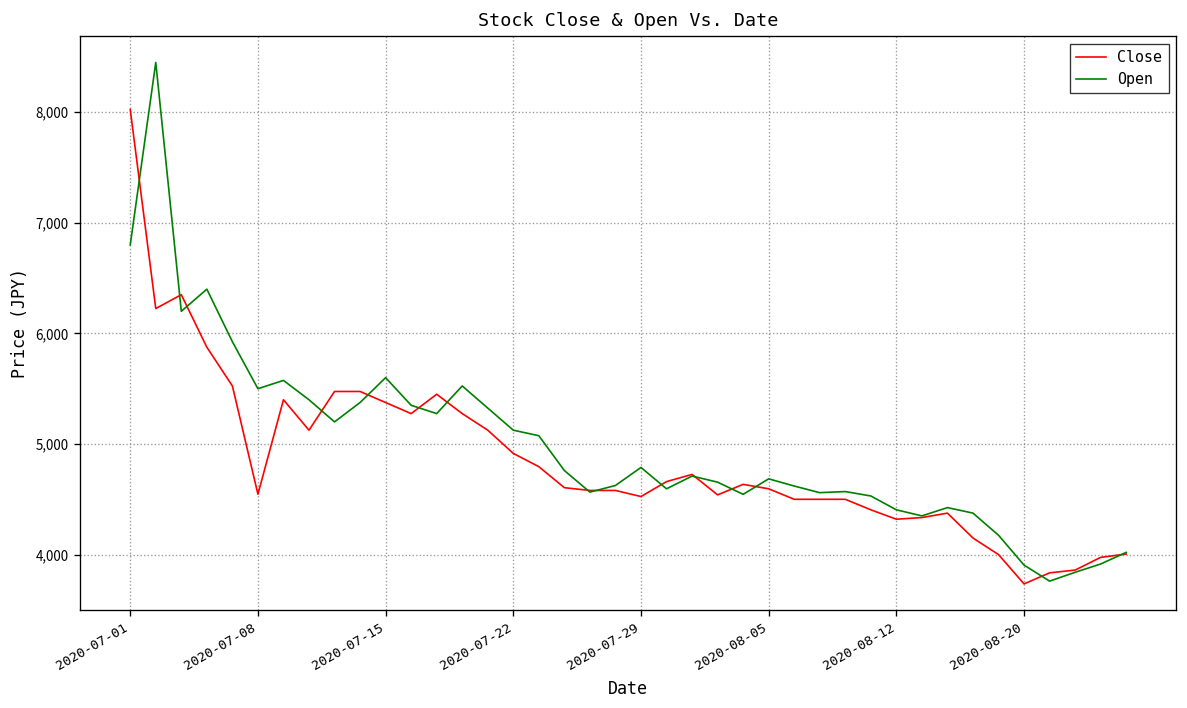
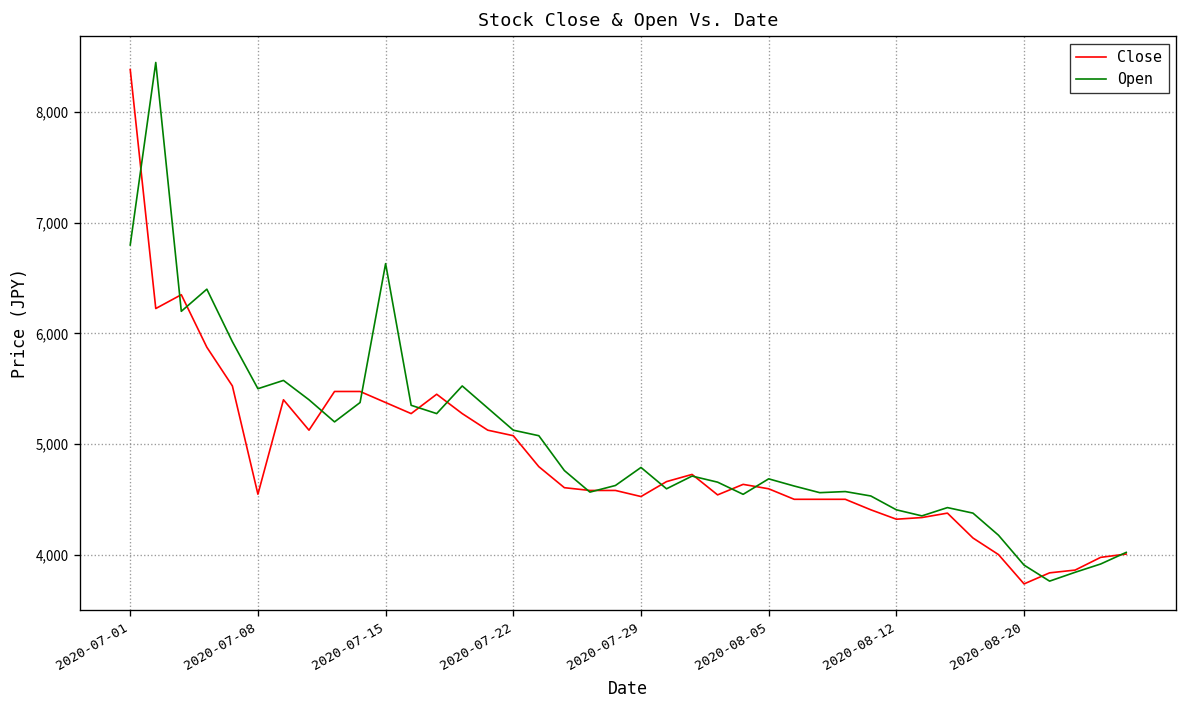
  {
    "Close": {
-     "2020-07-01": "8,000",
+     "2020-07-01": "8,400",
      "2020-07-08": "4,500",
      "2020-07-15": "5,400",
-     "2020-07-22": "4,900",
+     "2020-07-22": "5,100",
      "2020-07-29": "4,500",
      "2020-08-05": "4,600",
      "2020-08-12": "4,300",
      "2020-08-20": "3,700"
    },
    "Open": {
      "2020-07-01": "6,800",
      "2020-07-08": "5,500",
-     "2020-07-15": "5,600",
+     "2020-07-15": "6,600",
      "2020-07-22": "5,100",
      "2020-07-29": "4,800",
      "2020-08-05": "4,700",
      "2020-08-12": "4,400",
      "2020-08-20": "3,900"
    }
  }
